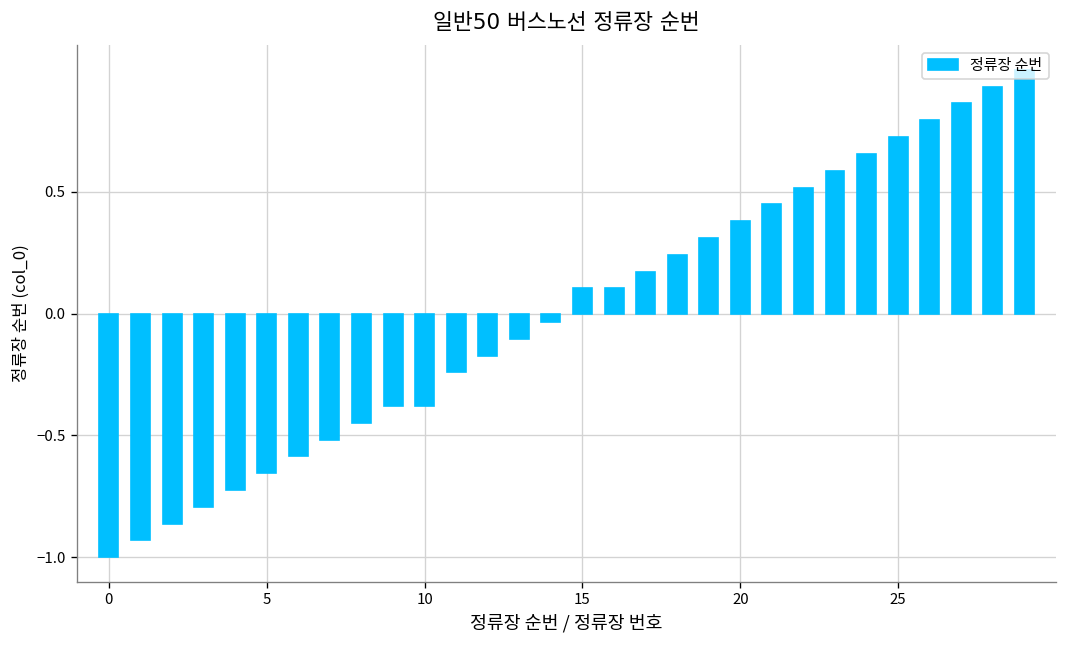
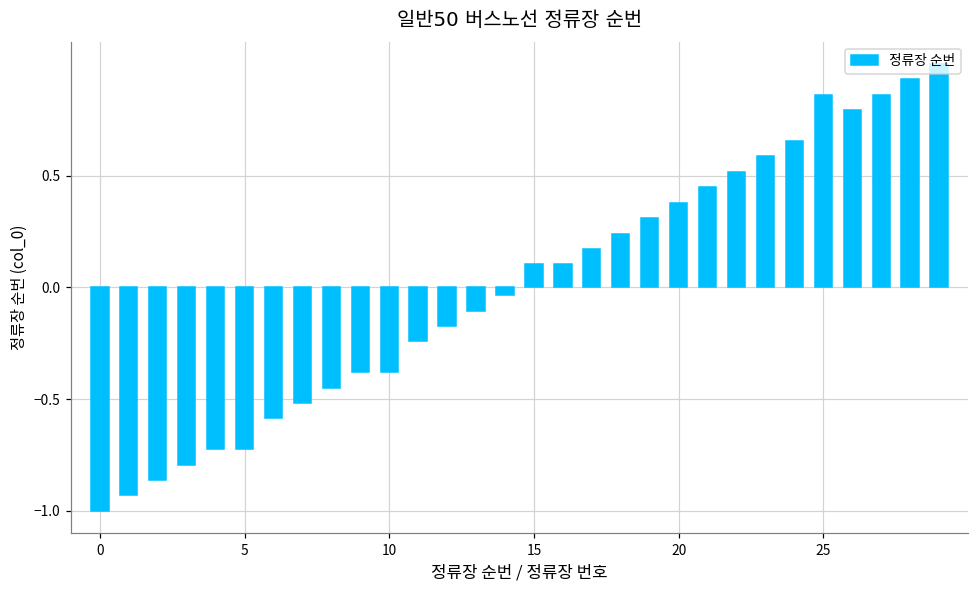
  {
    "0": -1.00,
-   "5": -0.66,
+   "5": -0.72,
    "10": -0.38,
    "15": 0.10,
    "20": 0.38,
-   "25": 0.72
+   "25": 0.86
  }
